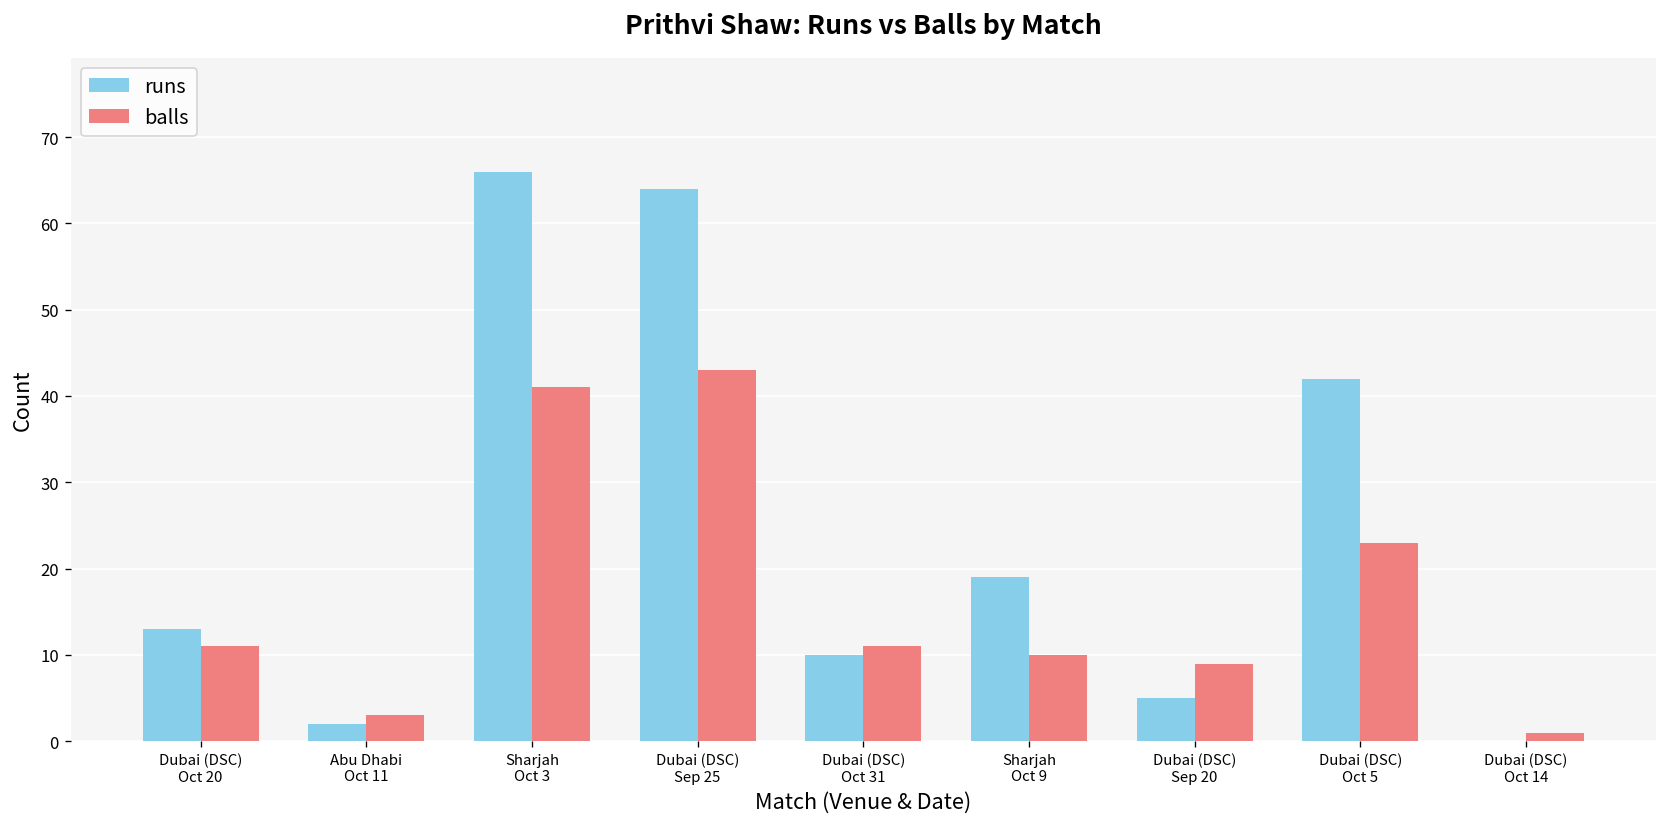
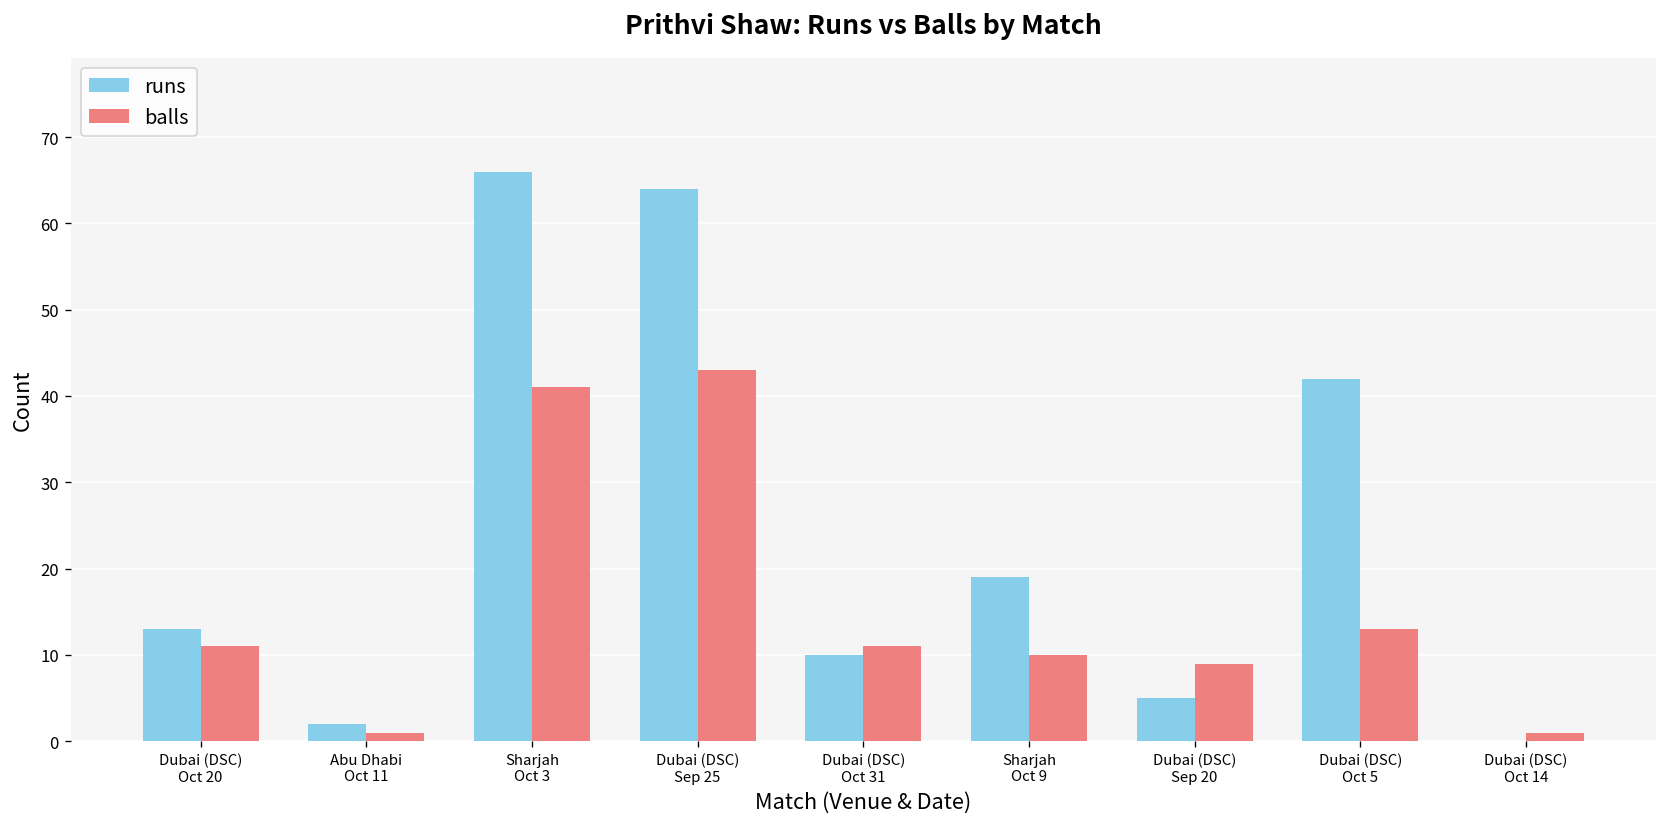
  {
    "runs": {
      "Dubai (DSC) Oct 20": 13,
      "Abu Dhabi Oct 11": 2,
      "Sharjah Oct 3": 66,
      "Dubai (DSC) Sep 25": 64,
      "Dubai (DSC) Oct 31": 10,
      "Sharjah Oct 9": 19,
      "Dubai (DSC) Sep 20": 5,
      "Dubai (DSC) Oct 5": 42,
      "Dubai (DSC) Oct 14": 0
    },
    "balls": {
      "Dubai (DSC) Oct 20": 11,
-     "Abu Dhabi Oct 11": 3,
+     "Abu Dhabi Oct 11": 1,
      "Sharjah Oct 3": 41,
      "Dubai (DSC) Sep 25": 43,
      "Dubai (DSC) Oct 31": 11,
      "Sharjah Oct 9": 10,
      "Dubai (DSC) Sep 20": 9,
-     "Dubai (DSC) Oct 5": 23,
+     "Dubai (DSC) Oct 5": 13,
      "Dubai (DSC) Oct 14": 1
    }
  }
